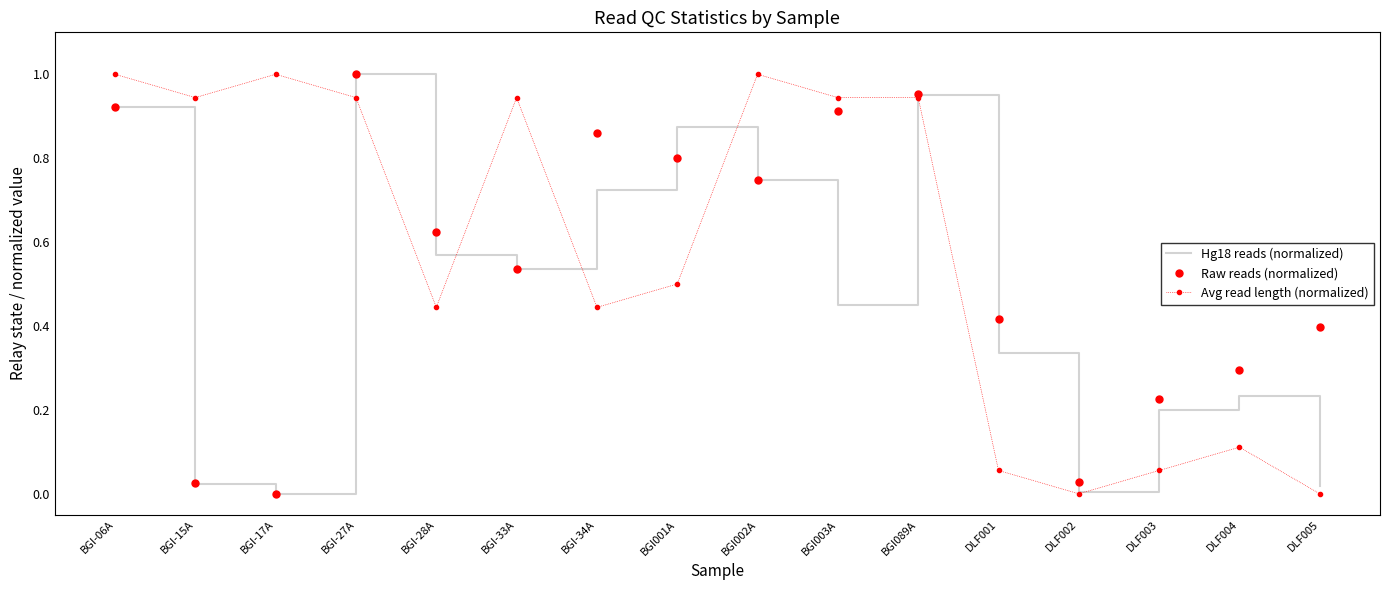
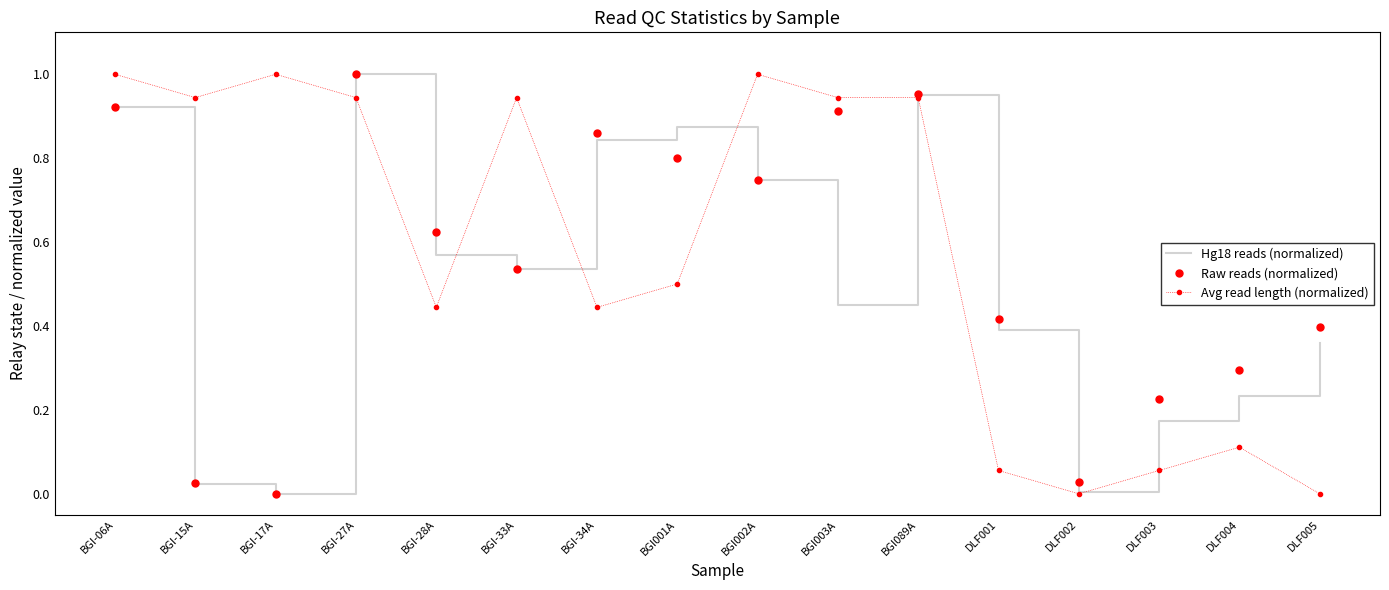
  {
    "Hg18 reads (normalized)": {
      "BGI-28A": 0.57,
-     "BGI-34A": 0.72,
+     "BGI-34A": 0.84,
      "BGI001A": 0.87,
      "BGI003A": 0.45,
-     "DLF001": 0.33,
-     "DLF003": 0.20,
+     "DLF001": 0.39,
+     "DLF003": 0.17,
      "DLF004": 0.23,
-     "DLF005": 0.02
+     "DLF005": 0.36
    }
  }
